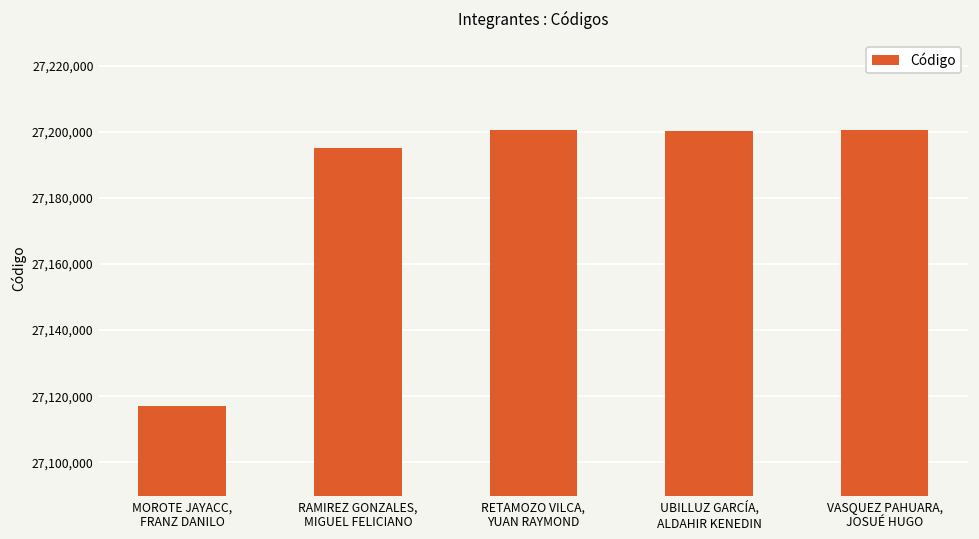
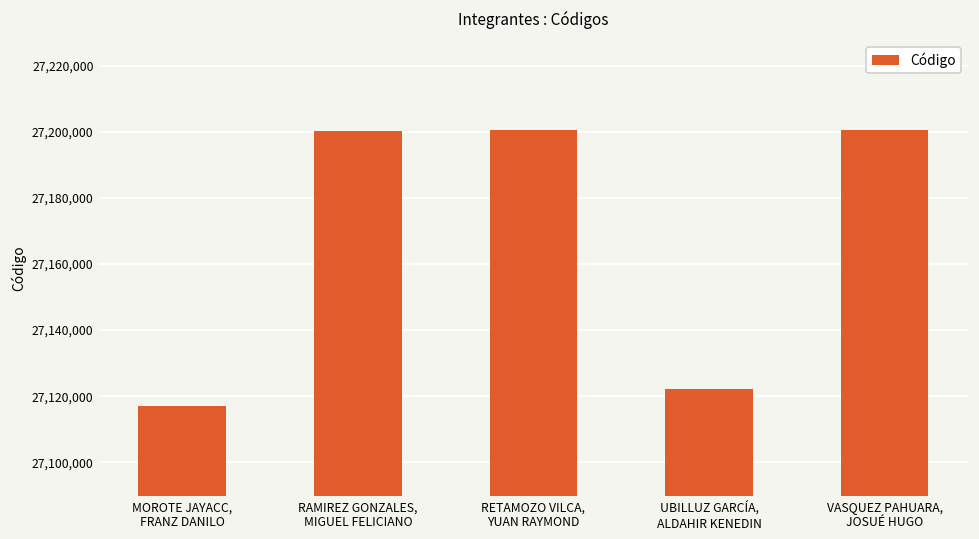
  {
    "MOROTE JAYACC, FRANZ DANILO": "27,117,000",
-   "RAMIREZ GONZALES, MIGUEL FELICIANO": "27,195,000",
+   "RAMIREZ GONZALES, MIGUEL FELICIANO": "27,200,000",
    "RETAMOZO VILCA, YUAN RAYMOND": "27,201,000",
-   "UBILLUZ GARCÍA, ALDAHIR KENEDIN": "27,200,000",
+   "UBILLUZ GARCÍA, ALDAHIR KENEDIN": "27,122,000",
    "VASQUEZ PAHUARA, JOSUÉ HUGO": "27,201,000"
  }
